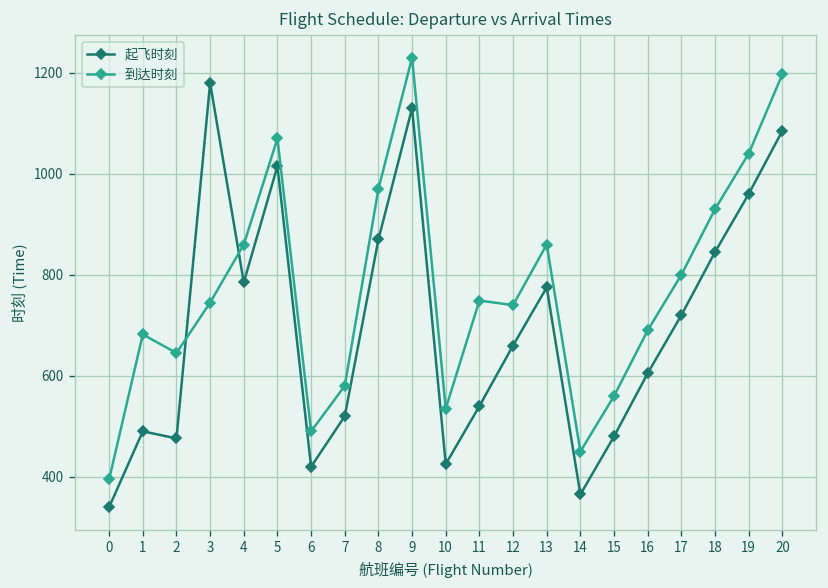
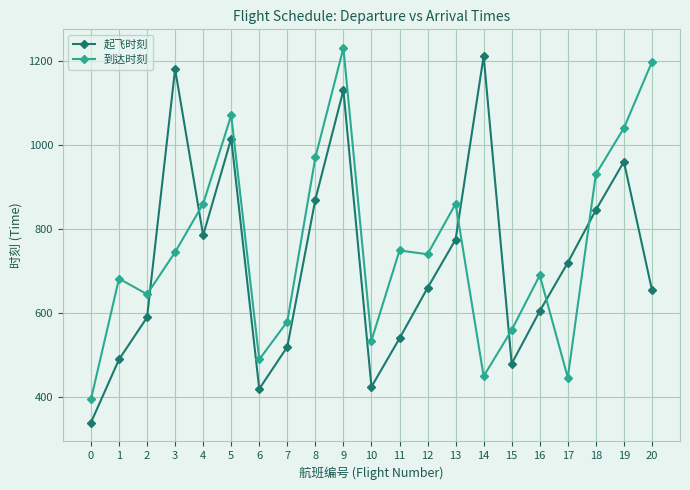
  {
    "起飞时刻": {
      "0": 340,
      "1": 490,
-     "2": 480,
+     "2": 590,
      "3": 1180,
      "4": 790,
      "5": 1020,
      "6": 420,
      "7": 520,
      "8": 870,
      "9": 1130,
      "10": 430,
      "11": 540,
      "12": 660,
      "13": 780,
-     "14": 370,
+     "14": 1210,
      "15": 480,
      "16": 610,
      "17": 720,
      "18": 850,
      "19": 960,
-     "20": 1090
+     "20": 660
    },
    "到达时刻": {
      "0": 400,
      "1": 680,
      "2": 650,
      "3": 750,
      "4": 860,
      "5": 1070,
      "6": 490,
      "7": 580,
      "8": 970,
      "9": 1230,
      "10": 540,
      "11": 750,
      "12": 740,
      "13": 860,
      "14": 450,
      "15": 560,
      "16": 690,
-     "17": 800,
+     "17": 450,
      "18": 930,
      "19": 1040,
      "20": 1200
    }
  }
